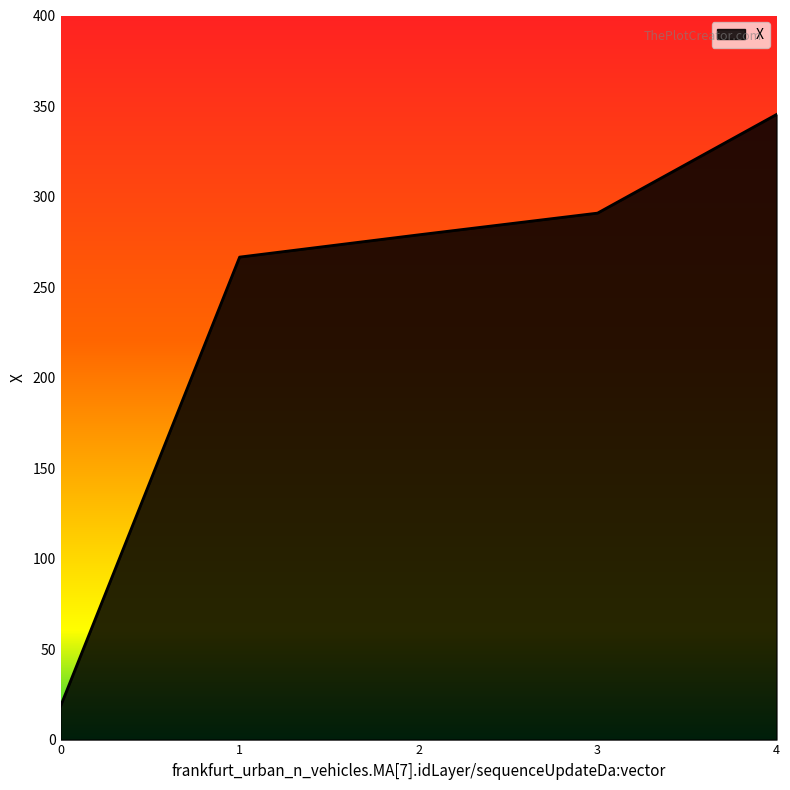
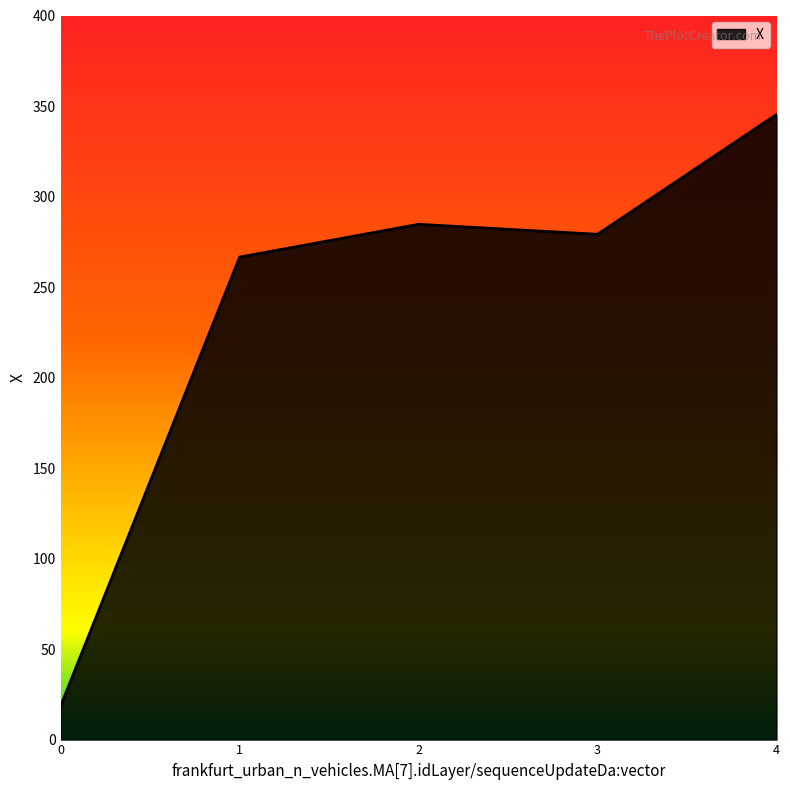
  {
    "0": 19,
    "1": 267,
-   "2": 279,
-   "3": 291,
+   "2": 285,
+   "3": 279,
    "4": 345
  }
